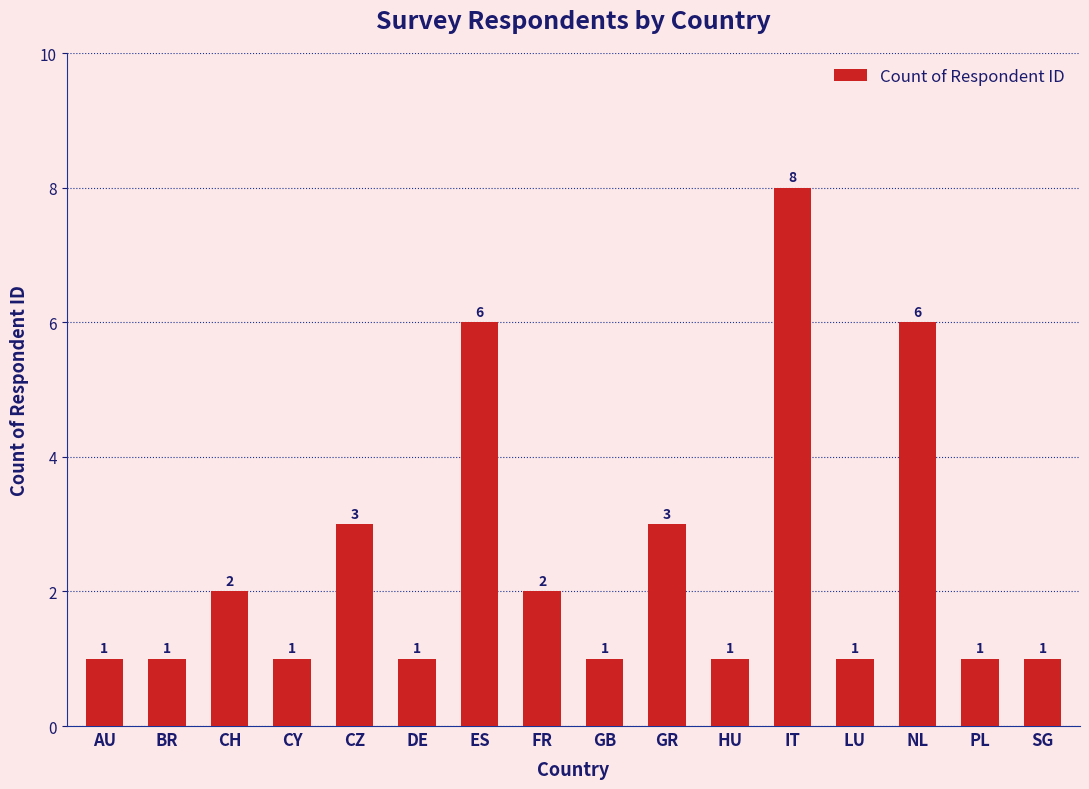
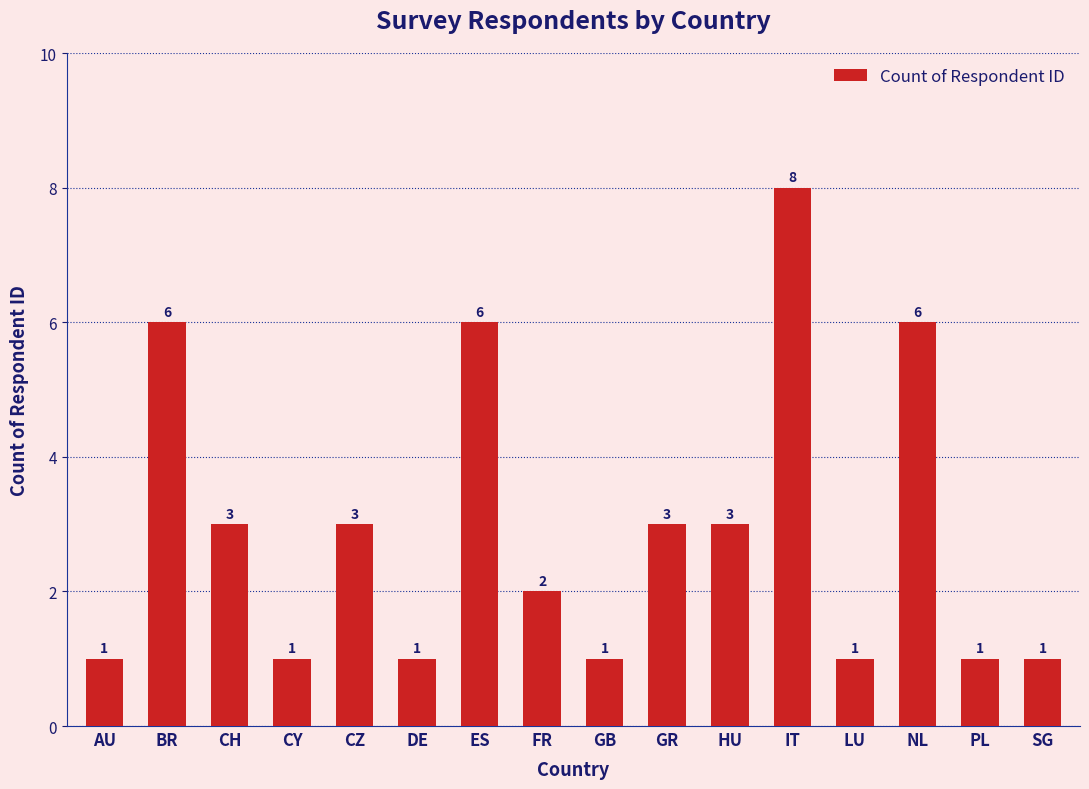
  {
    "AU": 1,
-   "BR": 1,
-   "CH": 2,
+   "BR": 6,
+   "CH": 3,
    "CY": 1,
    "CZ": 3,
    "DE": 1,
    "ES": 6,
    "FR": 2,
    "GB": 1,
    "GR": 3,
-   "HU": 1,
+   "HU": 3,
    "IT": 8,
    "LU": 1,
    "NL": 6,
    "PL": 1,
    "SG": 1
  }
